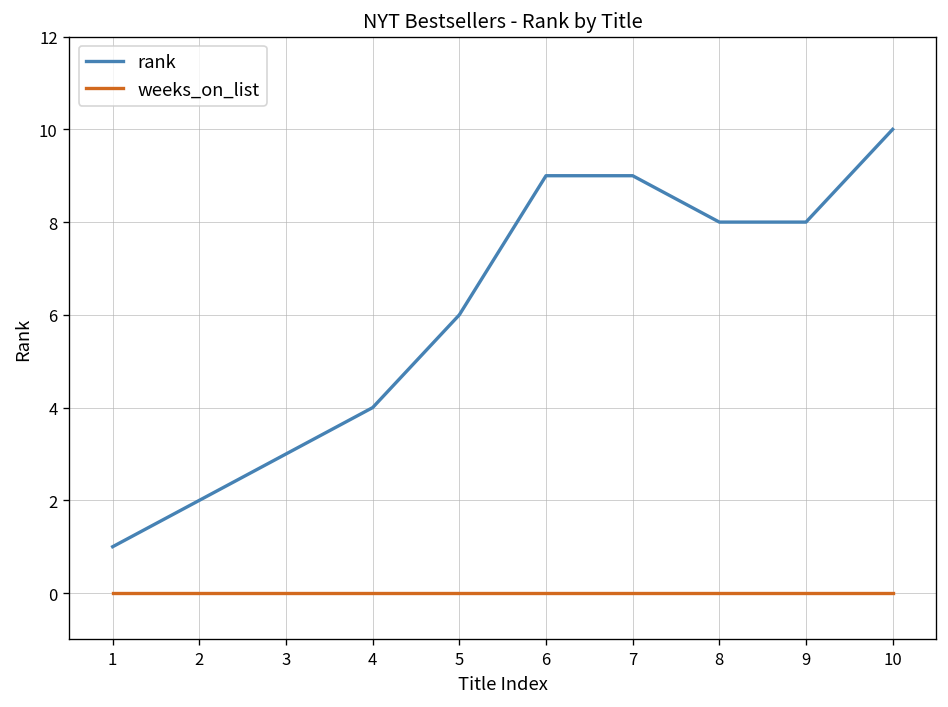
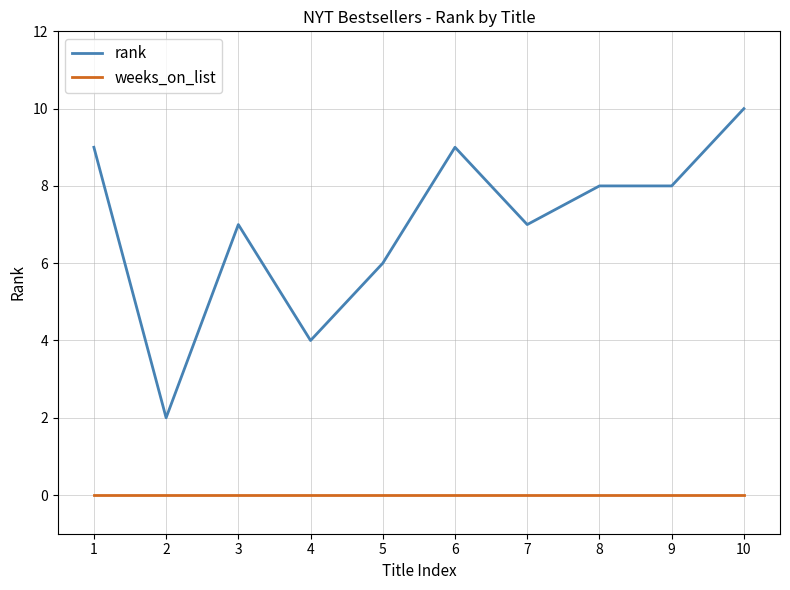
  {
    "rank": {
-     "1": 1,
+     "1": 9,
      "2": 2,
-     "3": 3,
+     "3": 7,
      "4": 4,
      "5": 6,
      "6": 9,
-     "7": 9,
+     "7": 7,
      "8": 8,
      "9": 8,
      "10": 10
    },
    "weeks_on_list": {
      "1": 0,
      "2": 0,
      "3": 0,
      "4": 0,
      "5": 0,
      "6": 0,
      "7": 0,
      "8": 0,
      "9": 0,
      "10": 0
    }
  }
